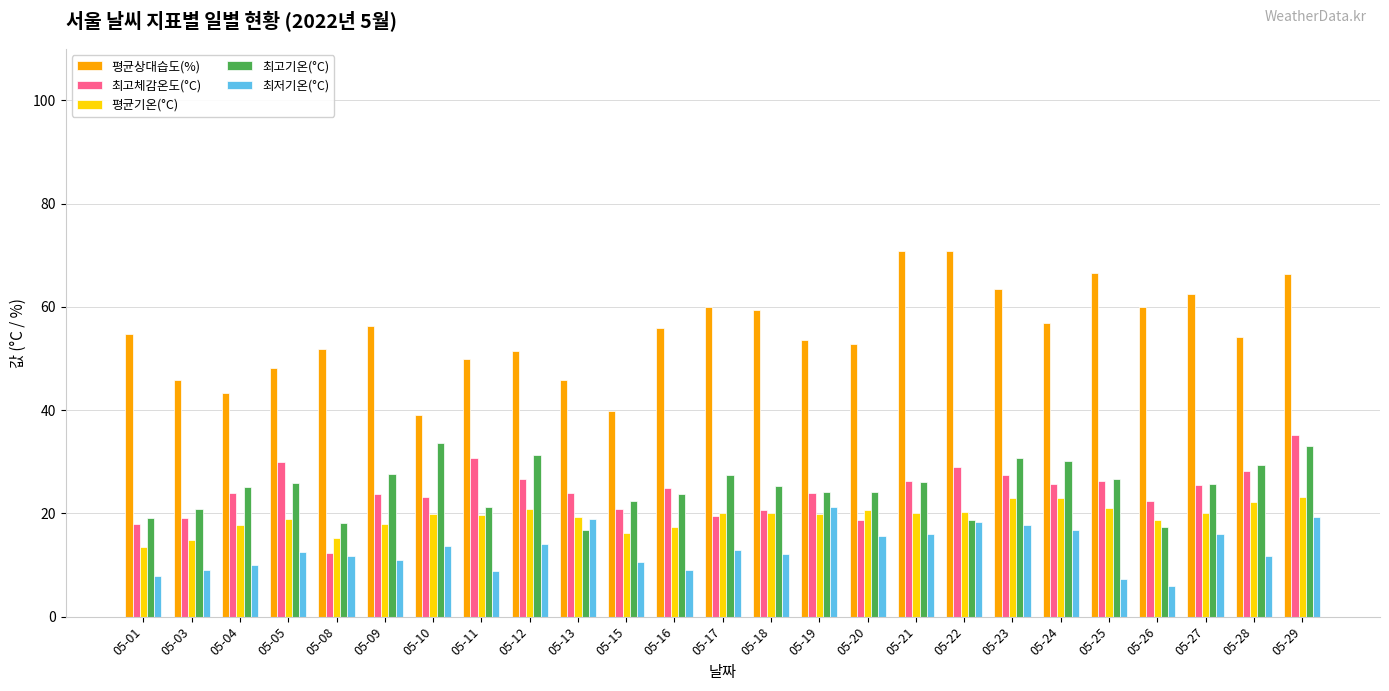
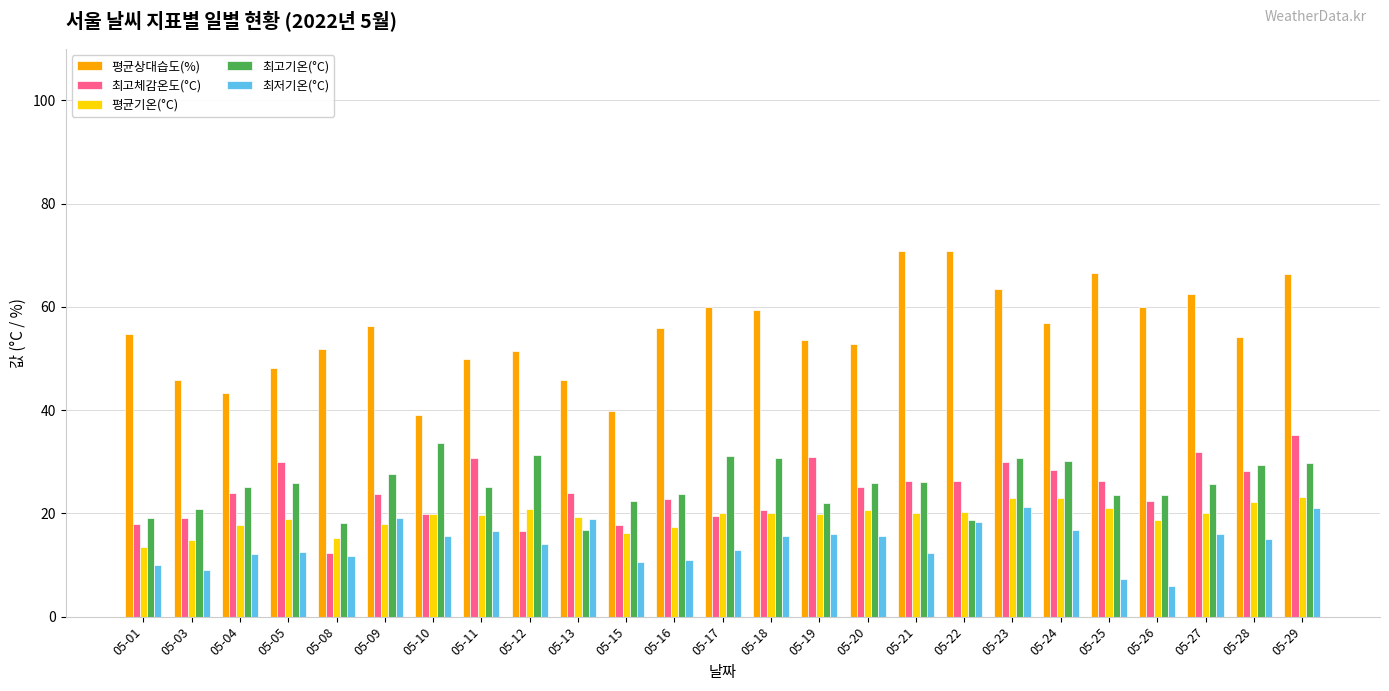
  {
    "최고체감온도(°C)": {
      "05-01": 18,
      "05-03": 19,
      "05-04": 24,
      "05-05": 30,
      "05-08": 12,
      "05-09": 24,
-     "05-10": 23,
+     "05-10": 20,
      "05-11": 31,
-     "05-12": 27,
+     "05-12": 17,
      "05-13": 24,
-     "05-15": 21,
-     "05-16": 25,
+     "05-15": 18,
+     "05-16": 23,
      "05-17": 20,
      "05-18": 21,
-     "05-19": 24,
-     "05-20": 19,
+     "05-19": 31,
+     "05-20": 25,
      "05-21": 26,
-     "05-22": 29,
-     "05-23": 28,
-     "05-24": 26,
+     "05-22": 26,
+     "05-23": 30,
+     "05-24": 29,
      "05-25": 26,
      "05-26": 22,
-     "05-27": 26,
+     "05-27": 32,
      "05-28": 28,
      "05-29": 35
    },
    "최고기온(°C)": {
      "05-01": 19,
      "05-03": 21,
      "05-04": 25,
      "05-05": 26,
      "05-08": 18,
      "05-09": 28,
      "05-10": 34,
-     "05-11": 21,
+     "05-11": 25,
      "05-12": 31,
      "05-13": 17,
      "05-15": 22,
      "05-16": 24,
-     "05-17": 27,
-     "05-18": 25,
-     "05-19": 24,
-     "05-20": 24,
+     "05-17": 31,
+     "05-18": 31,
+     "05-19": 22,
+     "05-20": 26,
      "05-21": 26,
      "05-22": 19,
      "05-23": 31,
      "05-24": 30,
-     "05-25": 27,
-     "05-26": 17,
+     "05-25": 24,
+     "05-26": 24,
      "05-27": 26,
      "05-28": 29,
-     "05-29": 33
+     "05-29": 30
    },
    "최저기온(°C)": {
-     "05-01": 8,
+     "05-01": 10,
      "05-03": 9,
-     "05-04": 10,
+     "05-04": 12,
      "05-05": 13,
      "05-08": 12,
-     "05-09": 11,
-     "05-10": 14,
-     "05-11": 9,
+     "05-09": 19,
+     "05-10": 16,
+     "05-11": 17,
      "05-12": 14,
      "05-13": 19,
      "05-15": 11,
-     "05-16": 9,
+     "05-16": 11,
      "05-17": 13,
-     "05-18": 12,
-     "05-19": 21,
+     "05-18": 16,
+     "05-19": 16,
      "05-20": 16,
-     "05-21": 16,
+     "05-21": 12,
      "05-22": 18,
-     "05-23": 18,
+     "05-23": 21,
      "05-24": 17,
      "05-25": 7,
      "05-26": 6,
      "05-27": 16,
-     "05-28": 12,
-     "05-29": 19
+     "05-28": 15,
+     "05-29": 21
    }
  }
